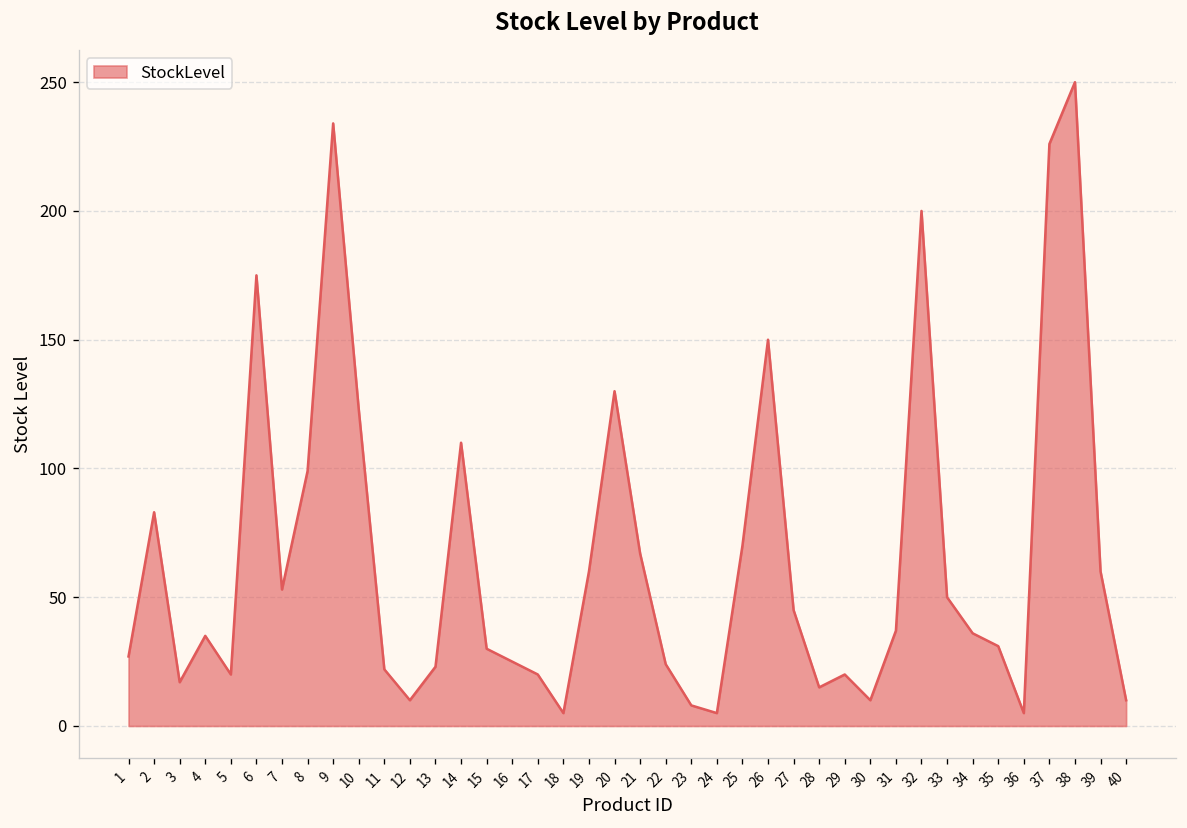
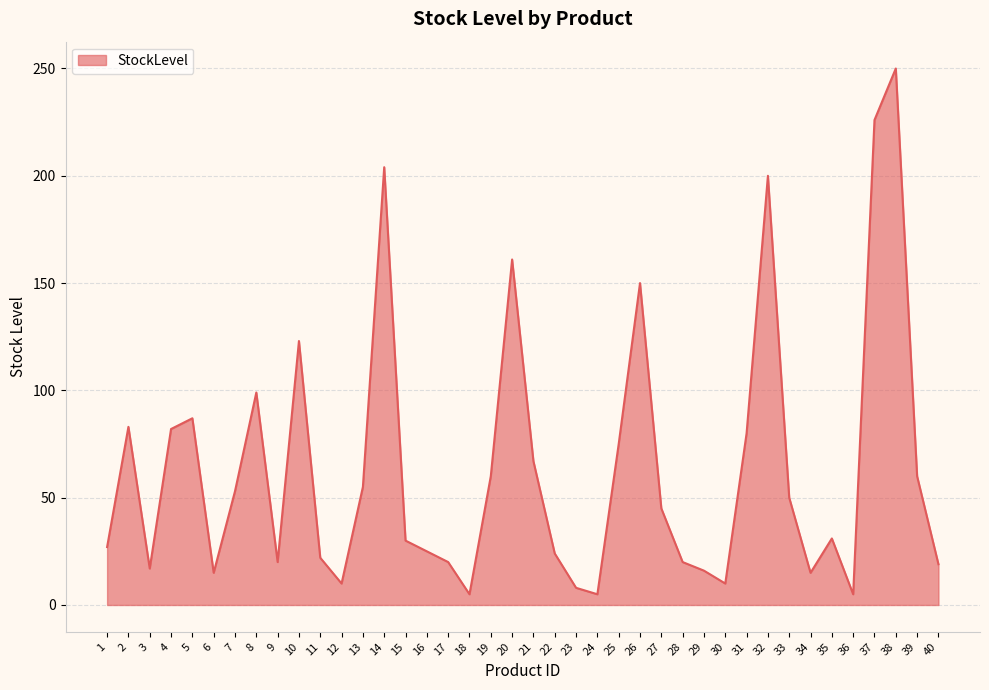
  {
    "1": 27,
    "2": 83,
    "3": 17,
-   "4": 35,
-   "5": 20,
-   "6": 175,
+   "4": 82,
+   "5": 87,
+   "6": 15,
    "7": 53,
    "8": 99,
-   "9": 234,
+   "9": 20,
    "10": 123,
    "11": 22,
    "12": 10,
-   "13": 23,
-   "14": 110,
+   "13": 55,
+   "14": 204,
    "15": 30,
    "16": 25,
    "17": 20,
    "18": 5,
    "19": 60,
-   "20": 130,
+   "20": 161,
    "21": 67,
    "22": 24,
    "23": 8,
    "24": 5,
-   "25": 70,
+   "25": 75,
    "26": 150,
    "27": 45,
-   "28": 15,
-   "29": 20,
+   "28": 20,
+   "29": 16,
    "30": 10,
-   "31": 37,
+   "31": 80,
    "32": 200,
    "33": 50,
-   "34": 36,
+   "34": 15,
    "35": 31,
    "36": 5,
    "37": 226,
    "38": 250,
    "39": 60,
-   "40": 10
+   "40": 19
  }
